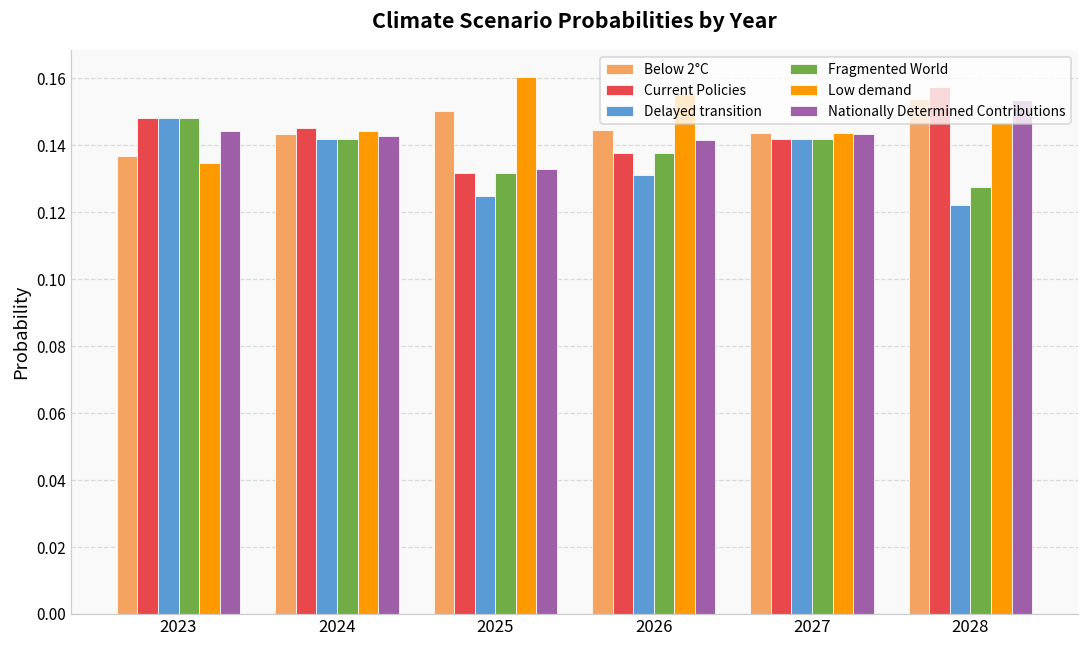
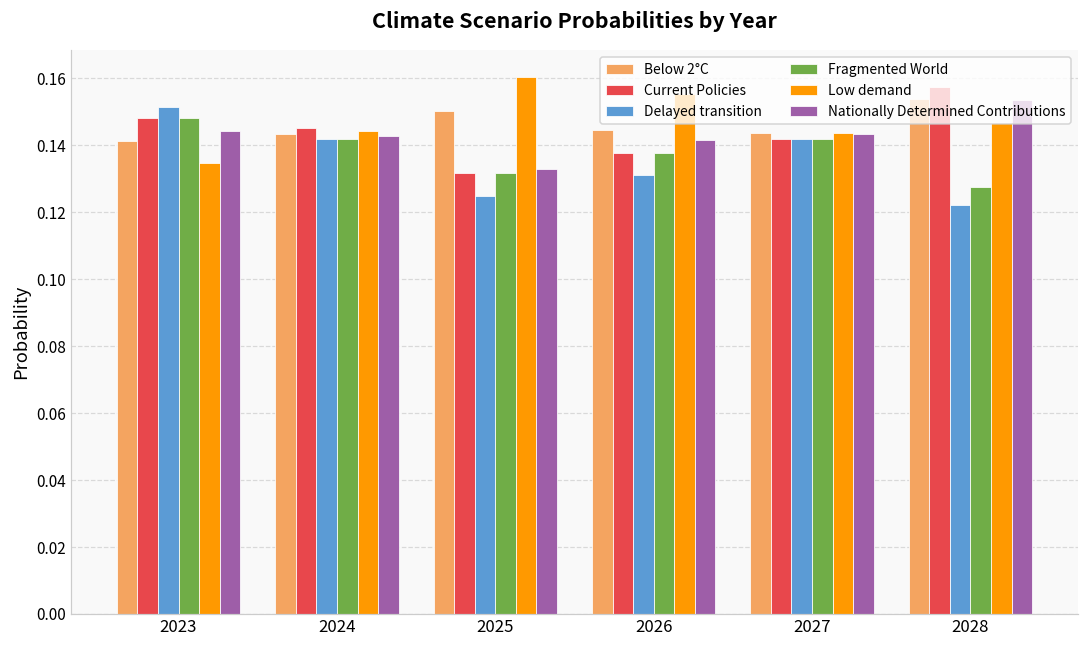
  {
    "Below 2°C": {
-     "2023": 0.137,
+     "2023": 0.141,
      "2024": 0.143,
      "2025": 0.150,
      "2026": 0.145,
      "2027": 0.144
    },
    "Current Policies": {
      "2023": 0.148,
      "2024": 0.145,
      "2025": 0.132,
      "2026": 0.138,
      "2027": 0.142
    },
    "Delayed transition": {
-     "2023": 0.148,
+     "2023": 0.152,
      "2024": 0.142,
      "2025": 0.125,
      "2026": 0.131,
      "2027": 0.142,
      "2028": 0.122
    },
    "Fragmented World": {
      "2023": 0.148,
      "2024": 0.142,
      "2025": 0.132,
      "2026": 0.138,
      "2027": 0.142,
      "2028": 0.128
    },
    "Low demand": {
      "2023": 0.135,
      "2024": 0.144,
      "2025": 0.160,
      "2027": 0.144
    },
    "Nationally Determined Contributions": {
      "2023": 0.144,
      "2024": 0.143,
      "2025": 0.133,
      "2026": 0.142,
      "2027": 0.143
    }
  }
